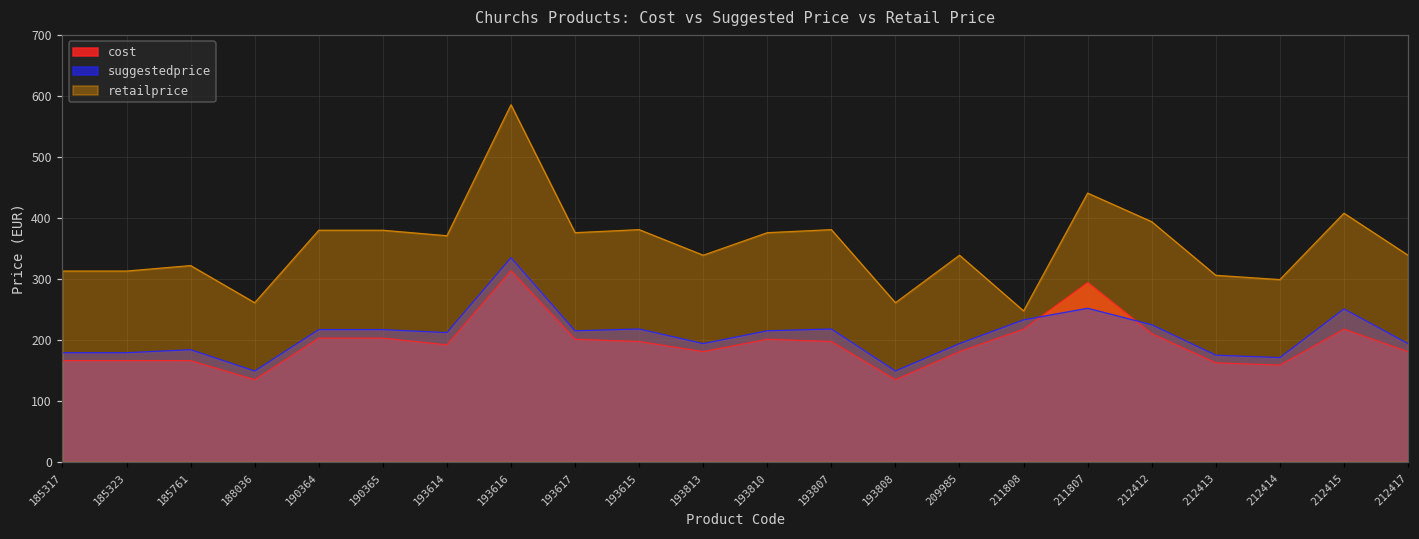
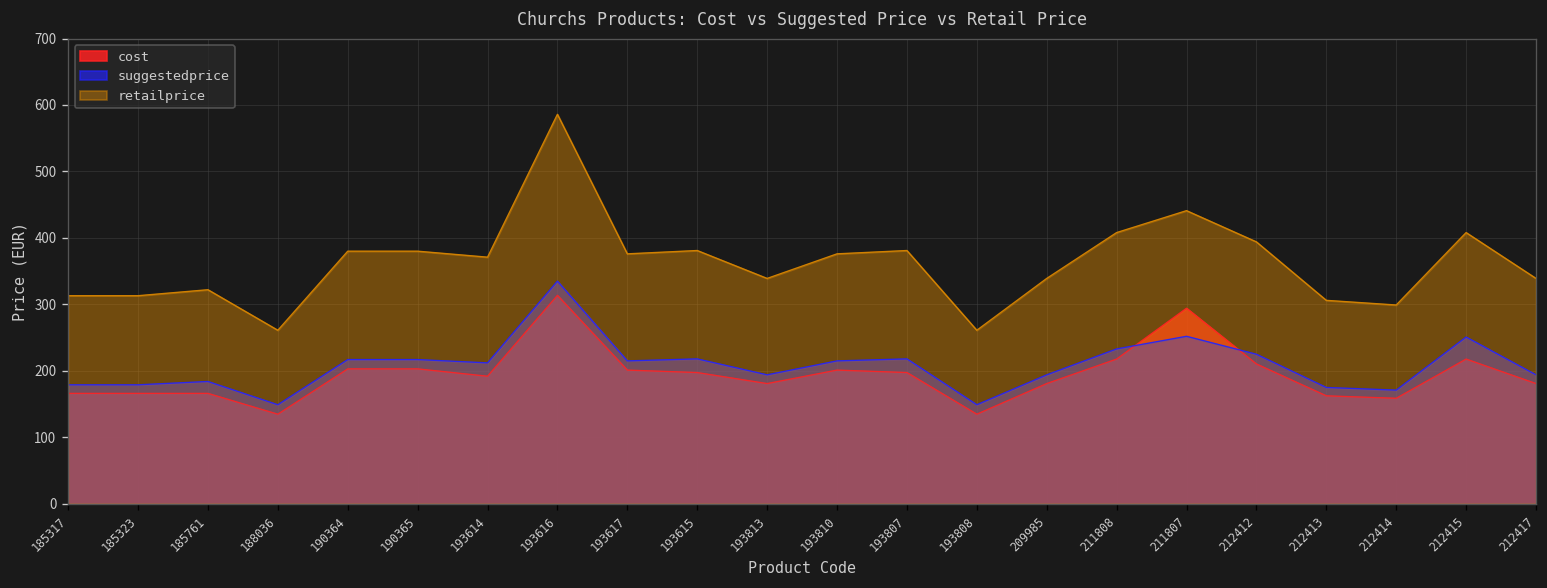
  {
    "cost": {
      "185317": 170,
      "185323": 170,
      "185761": 170,
      "188036": 130,
      "190364": 200,
      "190365": 200,
      "193614": 190,
      "193616": 310,
      "193617": 200,
      "193615": 200,
      "193813": 180,
      "193810": 200,
      "193807": 200,
      "193808": 130,
      "209985": 180,
      "211808": 220,
      "211807": 290,
      "212412": 210,
      "212413": 160,
      "212414": 160,
      "212415": 220,
      "212417": 180
    },
    "suggestedprice": {
      "185317": 180,
      "185323": 180,
      "185761": 180,
      "188036": 150,
      "190364": 220,
      "190365": 220,
      "193614": 210,
      "193616": 330,
      "193617": 210,
      "193615": 220,
      "193813": 190,
      "193810": 210,
      "193807": 220,
      "193808": 150,
      "209985": 190,
      "211808": 230,
      "211807": 250,
      "212412": 220,
      "212413": 170,
      "212414": 170,
      "212415": 250,
      "212417": 190
    },
    "retailprice": {
      "185317": 310,
      "185323": 310,
      "185761": 320,
      "188036": 260,
      "190364": 380,
      "190365": 380,
      "193614": 370,
      "193616": 590,
      "193617": 380,
      "193615": 380,
      "193813": 340,
      "193810": 380,
      "193807": 380,
      "193808": 260,
      "209985": 340,
-     "211808": 250,
+     "211808": 410,
      "211807": 440,
      "212412": 390,
      "212413": 310,
      "212414": 300,
      "212415": 410,
      "212417": 340
    }
  }
